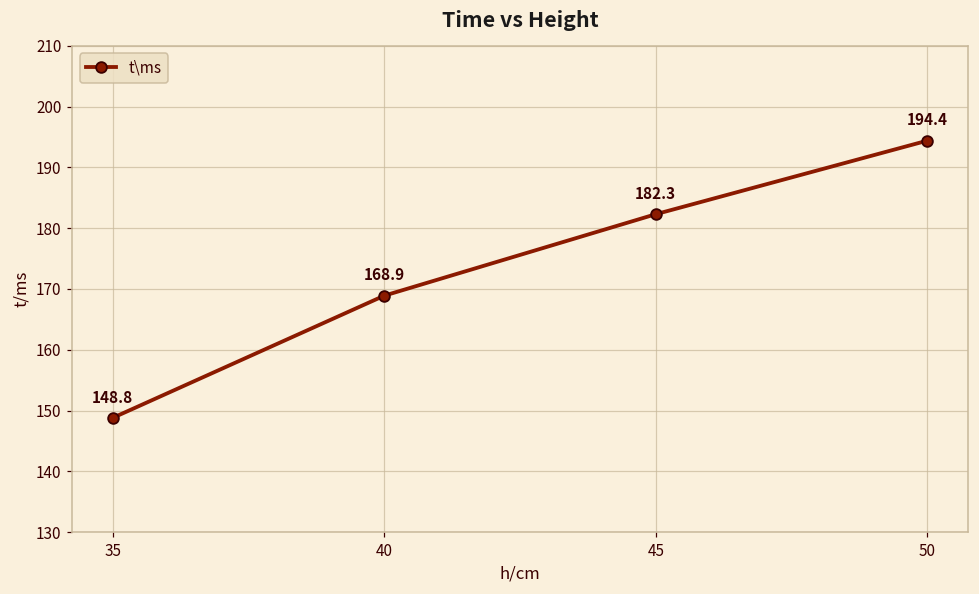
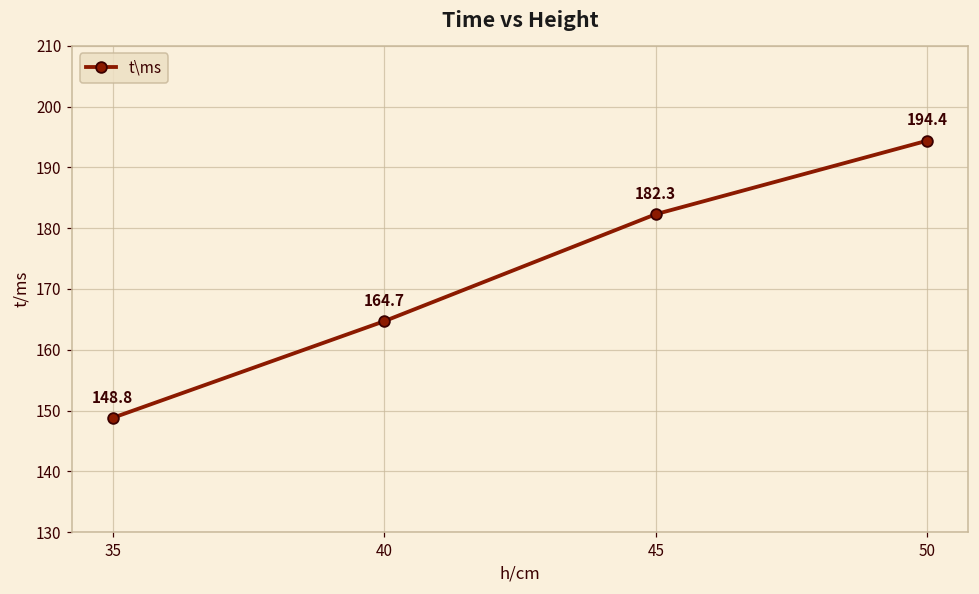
  {
    "35": 148.8,
-   "40": 168.9,
+   "40": 164.7,
    "45": 182.3,
    "50": 194.4
  }
